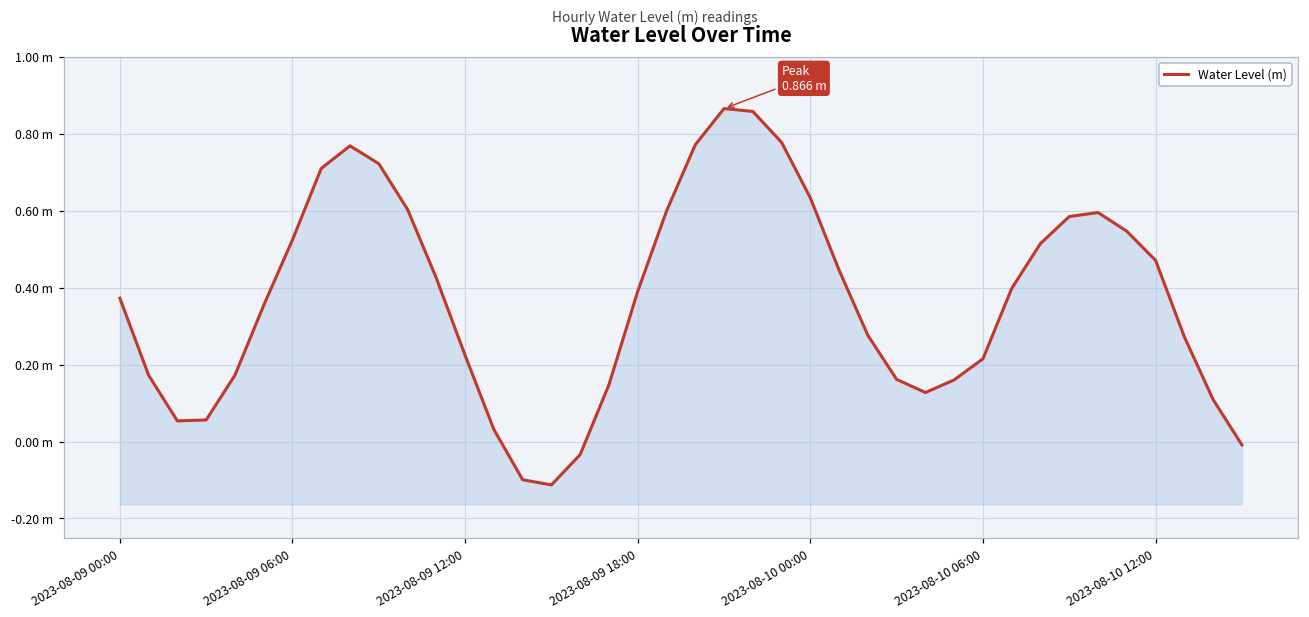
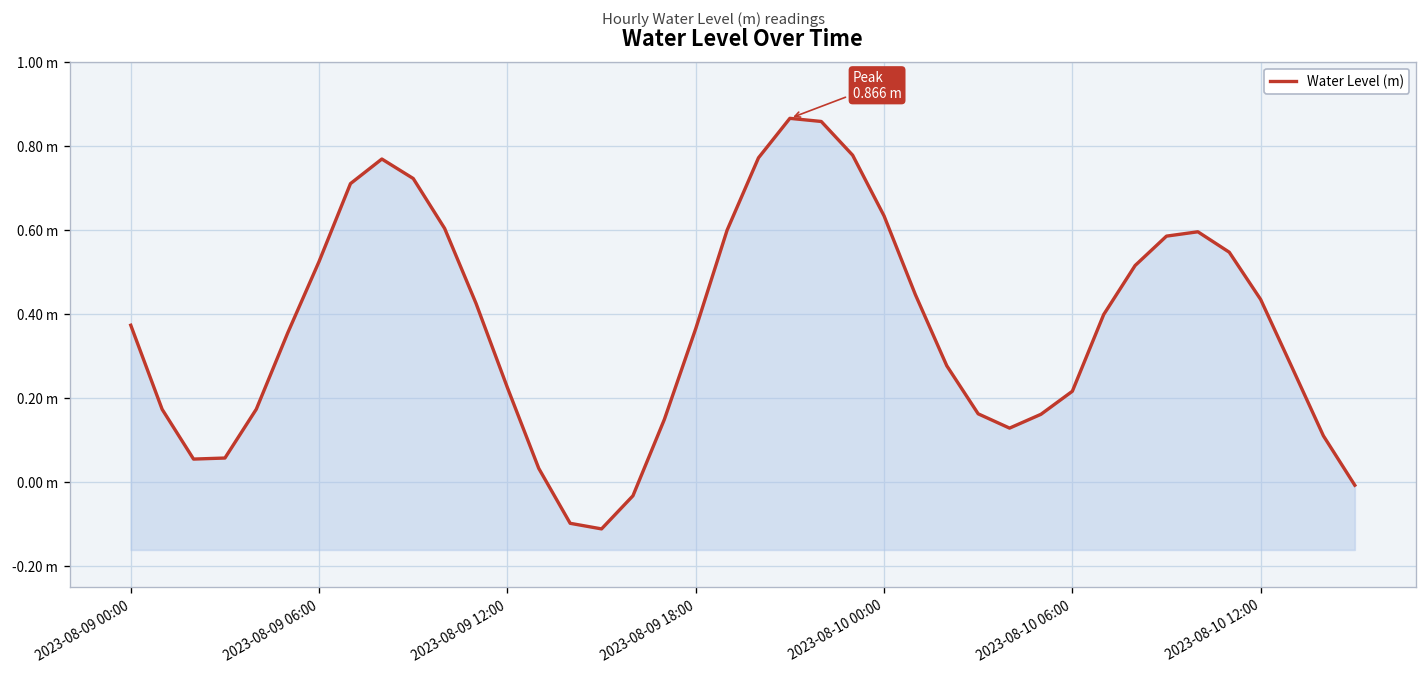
  {
    "2023-08-09 00:00": "0.37 m",
    "2023-08-09 06:00": "0.52 m",
    "2023-08-09 12:00": "0.22 m",
-   "2023-08-09 18:00": "0.39 m",
+   "2023-08-09 18:00": "0.36 m",
    "2023-08-10 00:00": "0.63 m",
    "2023-08-10 06:00": "0.22 m",
-   "2023-08-10 12:00": "0.47 m"
+   "2023-08-10 12:00": "0.43 m"
  }
